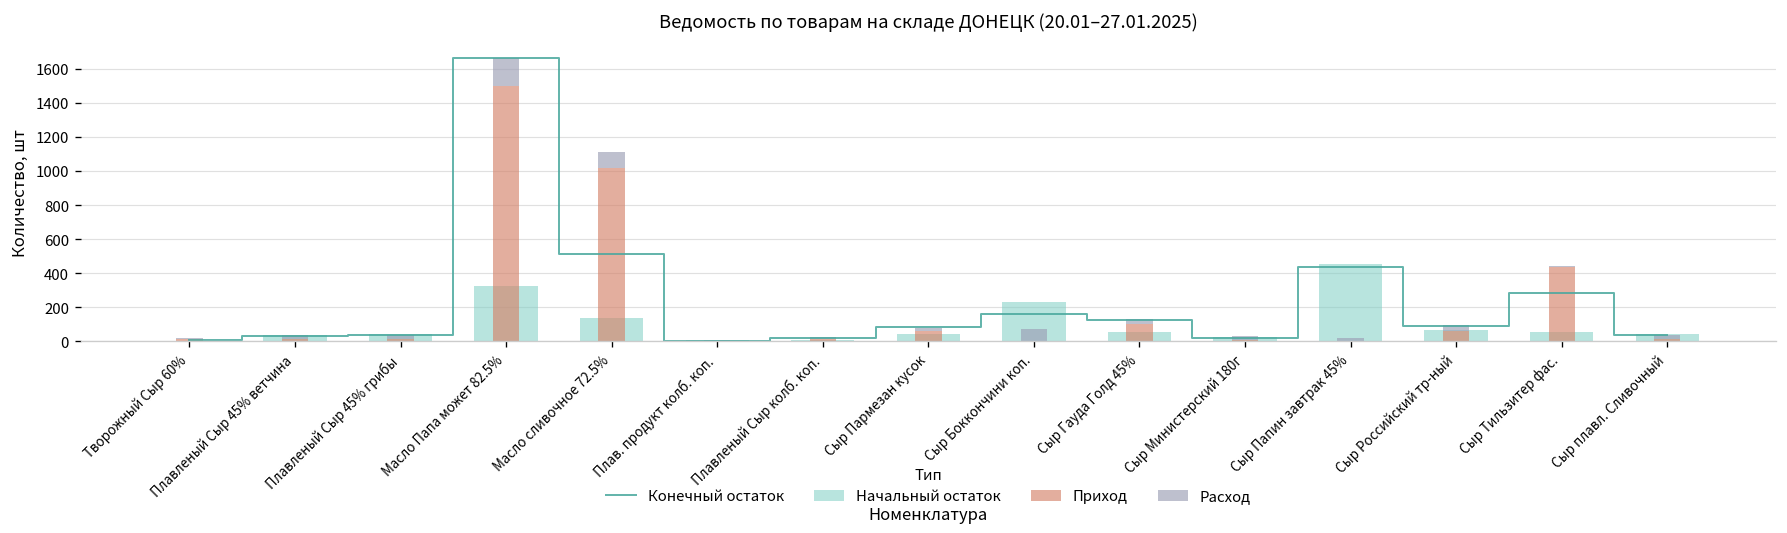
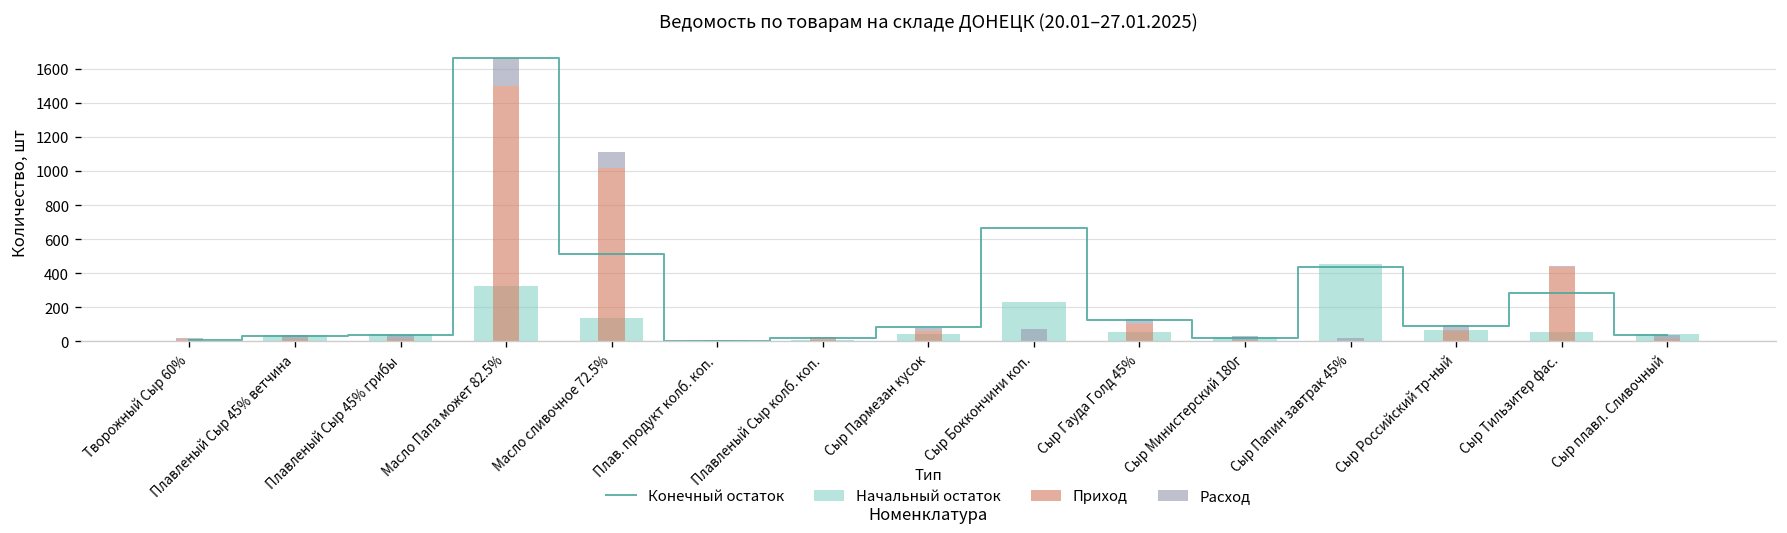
  {
    "Конечный остаток": {
      "Творожный Сыр 60%": 10,
      "Плавленый Сыр 45% ветчина": 30,
      "Плавленый Сыр 45% грибы": 40,
      "Масло Папа может 82.5%": 1660,
      "Масло сливочное 72.5%": 520,
      "Плав. продукт колб. коп.": 0,
      "Плавленый Сыр колб. коп.": 20,
      "Сыр Пармезан кусок": 80,
-     "Сыр Боккончини коп.": 160,
+     "Сыр Боккончини коп.": 660,
      "Сыр Гауда Голд 45%": 130,
      "Сыр Министерский 180г": 20,
      "Сыр Папин завтрак 45%": 440,
      "Сыр Российский тр-ный": 90,
      "Сыр Тильзитер фас.": 280,
      "Сыр плавл. Сливочный": 40
    },
    "Приход": {
      "Масло Папа может 82.5%": 1500,
      "Масло сливочное 72.5%": 1020,
      "Плав. продукт колб. коп.": 0,
      "Сыр Пармезан кусок": 60,
      "Сыр Боккончини коп.": 0,
      "Сыр Гауда Голд 45%": 100,
      "Сыр Папин завтрак 45%": 0,
      "Сыр Российский тр-ный": 60,
      "Сыр Тильзитер фас.": 440
    }
  }
